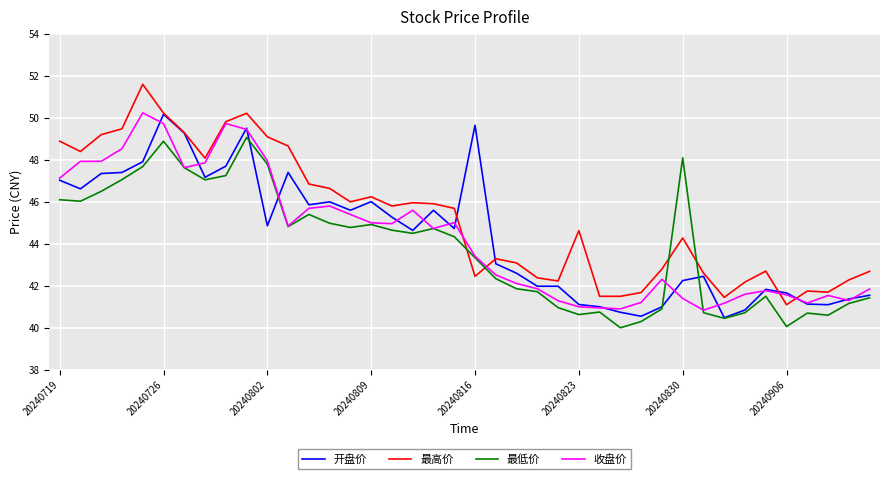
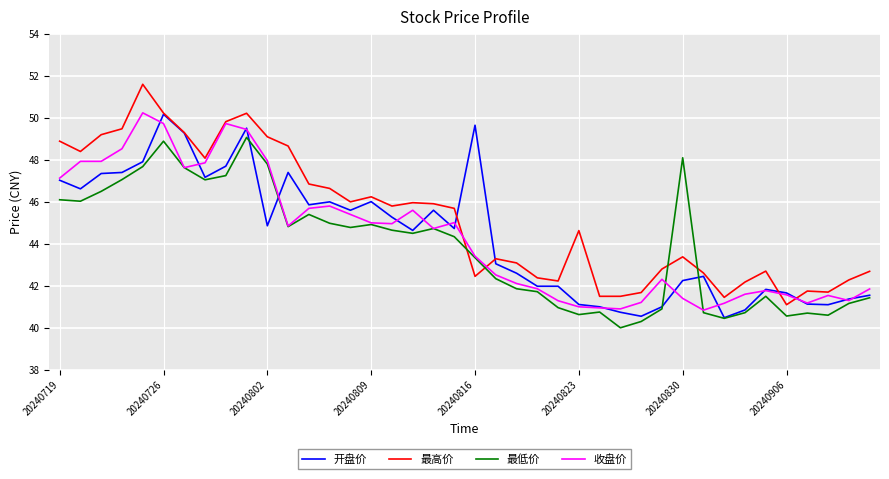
  {
    "开盘价": {
      "20240802": 44.9,
      "20240809": 46.0,
      "20240816": 49.7,
      "20240830": 42.3
    },
    "最高价": {
      "20240719": 48.9,
      "20240802": 49.1,
      "20240809": 46.2,
      "20240816": 42.5,
      "20240823": 44.6,
-     "20240830": 44.3,
+     "20240830": 43.4,
      "20240906": 41.1
    },
    "最低价": {
      "20240719": 46.1,
      "20240726": 48.9,
      "20240802": 47.8,
      "20240823": 40.6,
      "20240830": 48.1,
-     "20240906": 40.1
+     "20240906": 40.6
    },
    "收盘价": {
      "20240726": 49.7,
      "20240802": 48.0,
      "20240830": 41.4
    }
  }
